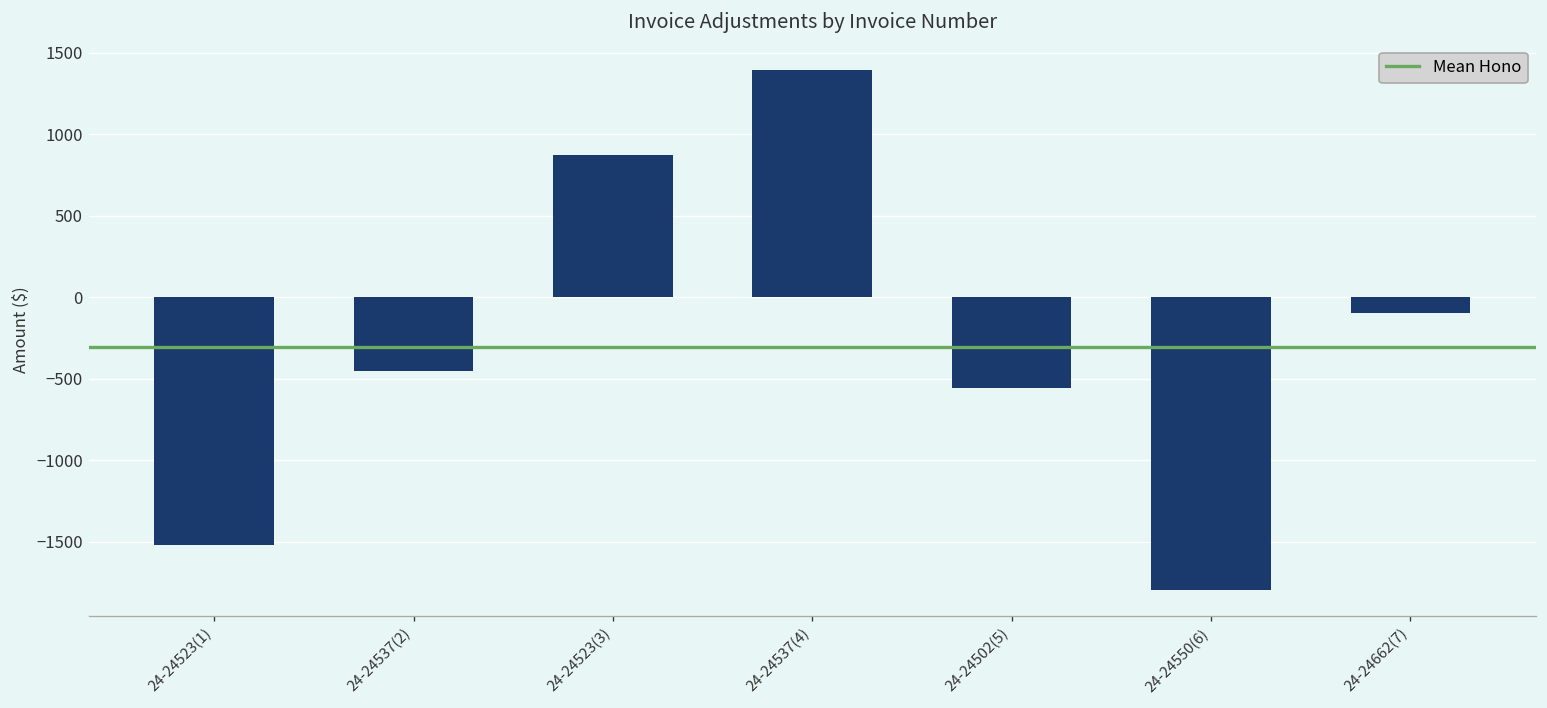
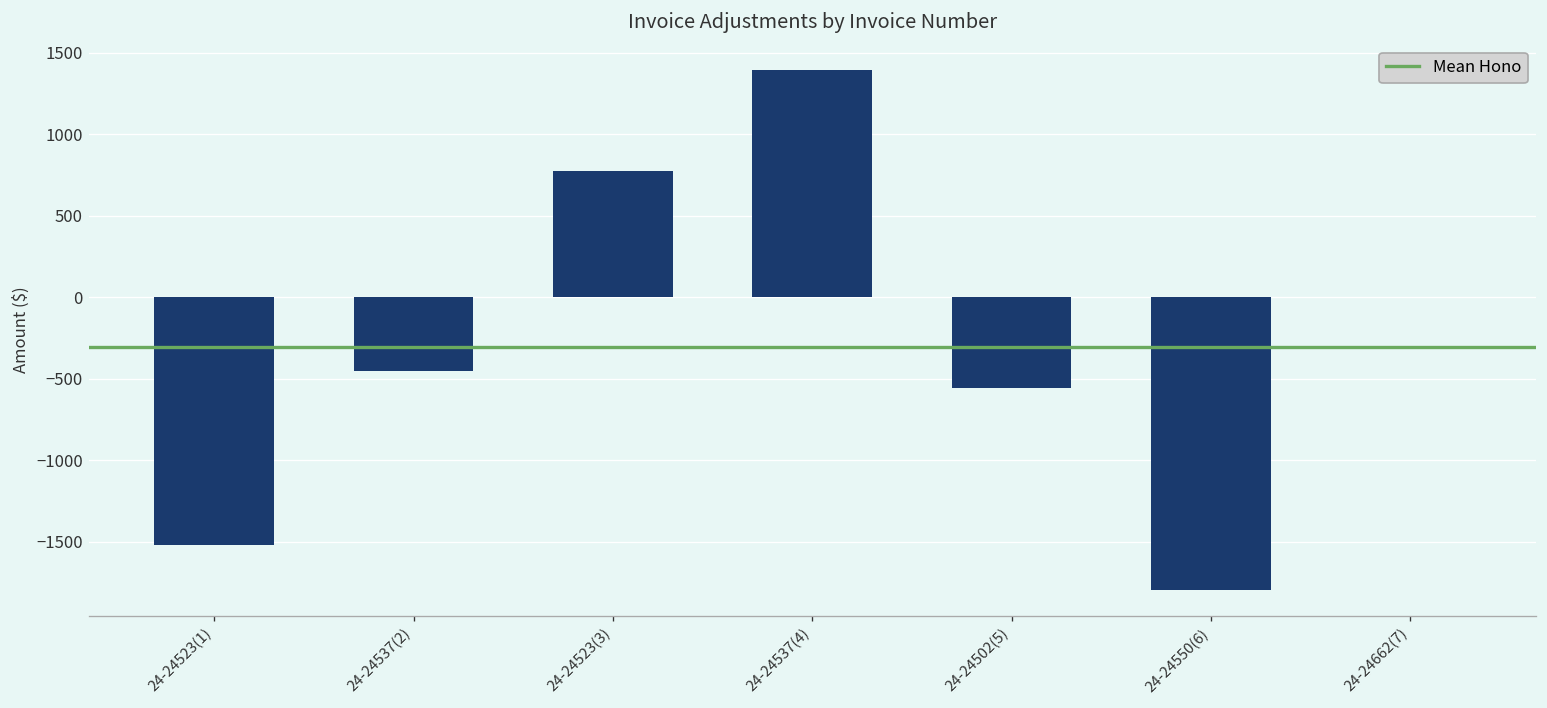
  {
    "24-24523(1)": -1520,
    "24-24537(2)": -450,
-   "24-24523(3)": 870,
+   "24-24523(3)": 770,
    "24-24537(4)": 1390,
    "24-24502(5)": -550,
    "24-24550(6)": -1790,
-   "24-24662(7)": -100
+   "24-24662(7)": 0
  }
